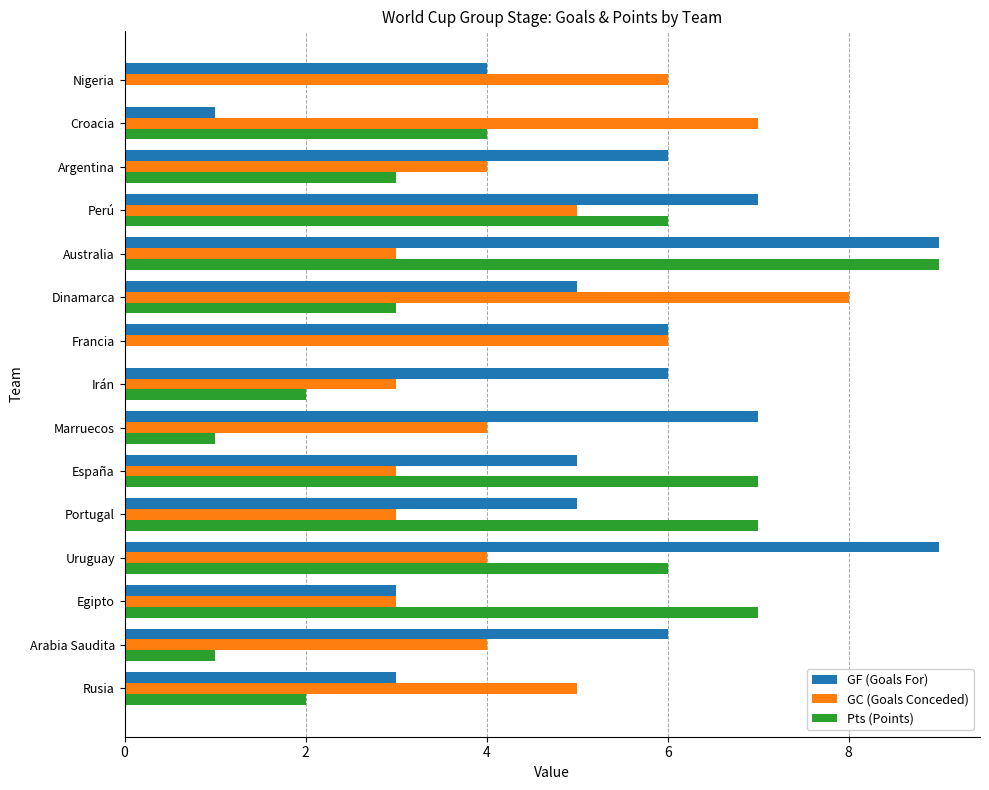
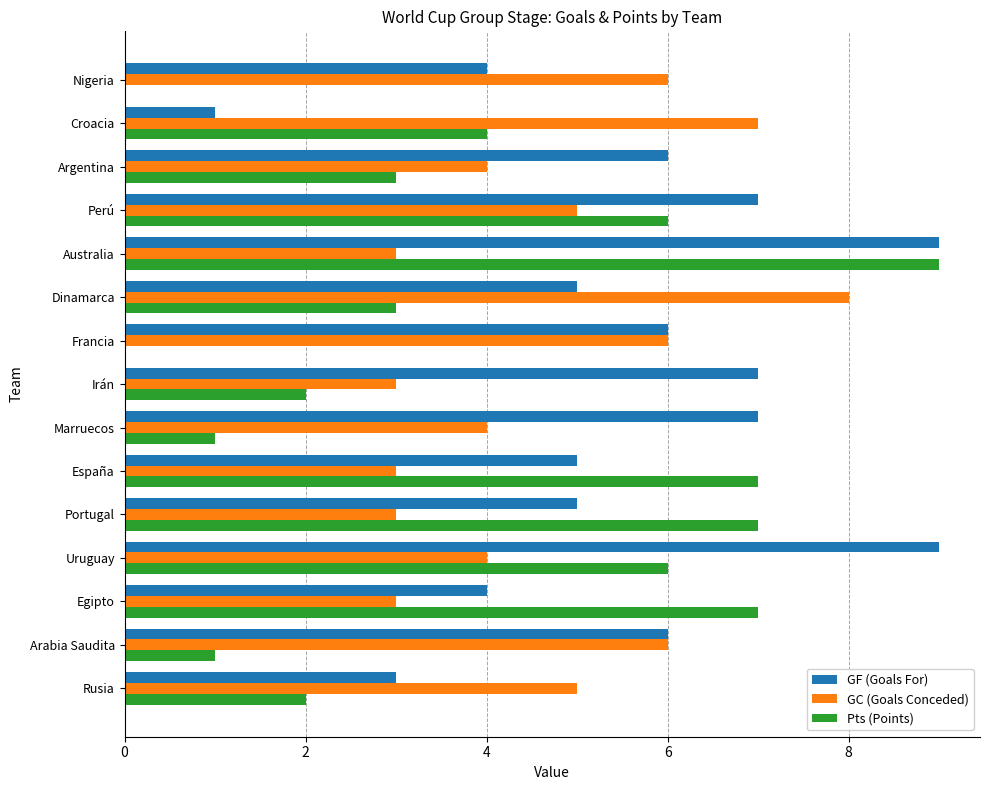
  {
    "GF (Goals For)": {
      "Nigeria": 4,
      "Croacia": 1,
      "Argentina": 6,
      "Perú": 7,
      "Australia": 9,
      "Dinamarca": 5,
      "Francia": 6,
-     "Irán": 6,
+     "Irán": 7,
      "Marruecos": 7,
      "España": 5,
      "Portugal": 5,
      "Uruguay": 9,
-     "Egipto": 3,
+     "Egipto": 4,
      "Arabia Saudita": 6,
      "Rusia": 3
    },
    "GC (Goals Conceded)": {
      "Nigeria": 6,
      "Croacia": 7,
      "Argentina": 4,
      "Perú": 5,
      "Australia": 3,
      "Dinamarca": 8,
      "Francia": 6,
      "Irán": 3,
      "Marruecos": 4,
      "España": 3,
      "Portugal": 3,
      "Uruguay": 4,
      "Egipto": 3,
-     "Arabia Saudita": 4,
+     "Arabia Saudita": 6,
      "Rusia": 5
    },
    "Pts (Points)": {
      "Nigeria": 0,
      "Croacia": 4,
      "Argentina": 3,
      "Perú": 6,
      "Australia": 9,
      "Dinamarca": 3,
      "Francia": 0,
      "Irán": 2,
      "Marruecos": 1,
      "España": 7,
      "Portugal": 7,
      "Uruguay": 6,
      "Egipto": 7,
      "Arabia Saudita": 1,
      "Rusia": 2
    }
  }
